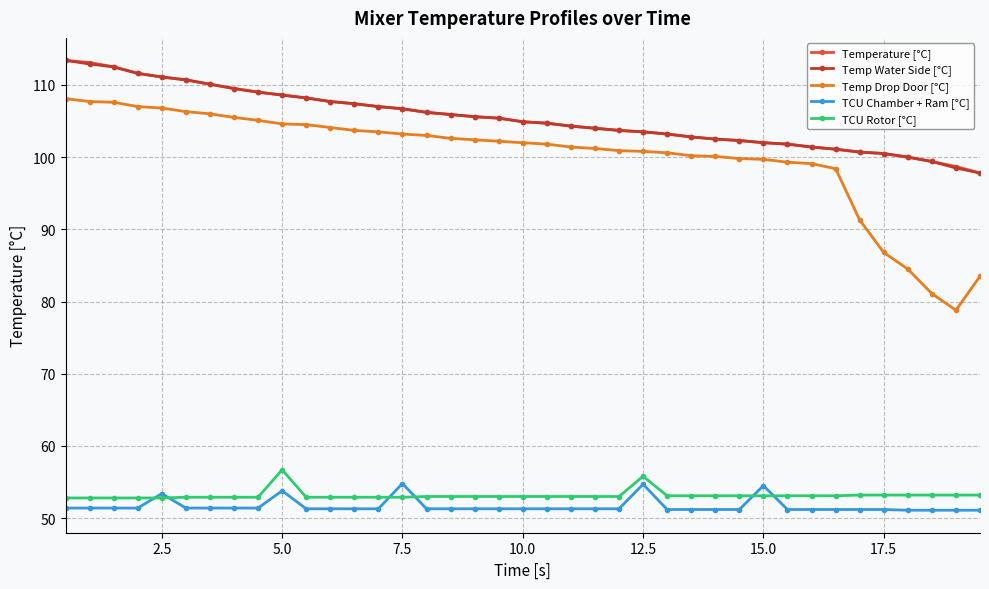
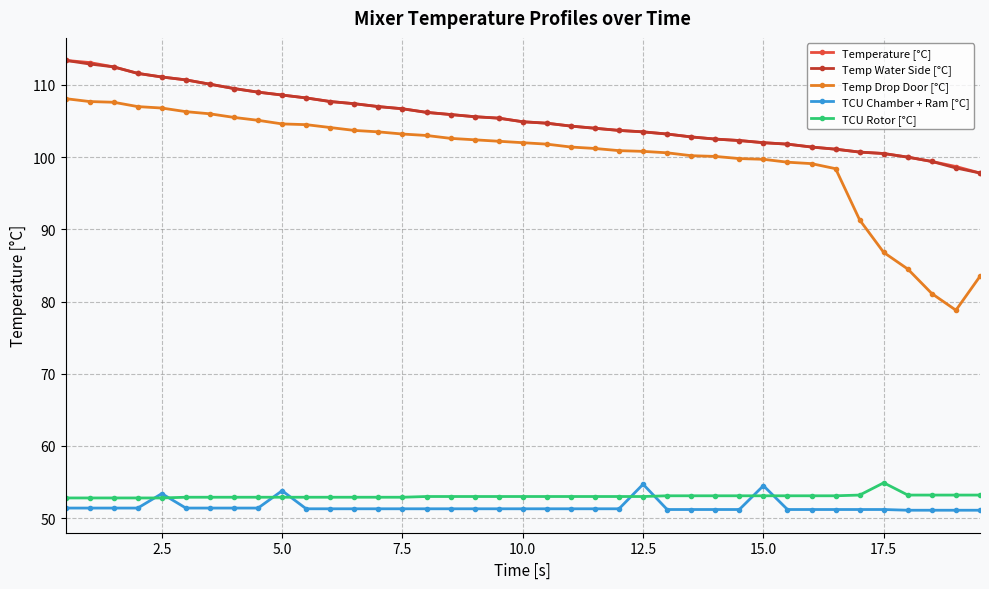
  {
    "TCU Chamber + Ram [°C]": {
      "2.5": 53,
      "5.0": 54,
-     "7.5": 55,
+     "7.5": 51,
      "10.0": 51,
      "12.5": 55,
      "15.0": 55,
      "17.5": 51
    },
    "TCU Rotor [°C]": {
      "2.5": 53,
-     "5.0": 57,
+     "5.0": 53,
      "7.5": 53,
      "10.0": 53,
-     "12.5": 56,
+     "12.5": 53,
      "15.0": 53,
-     "17.5": 53
+     "17.5": 55
    }
  }
